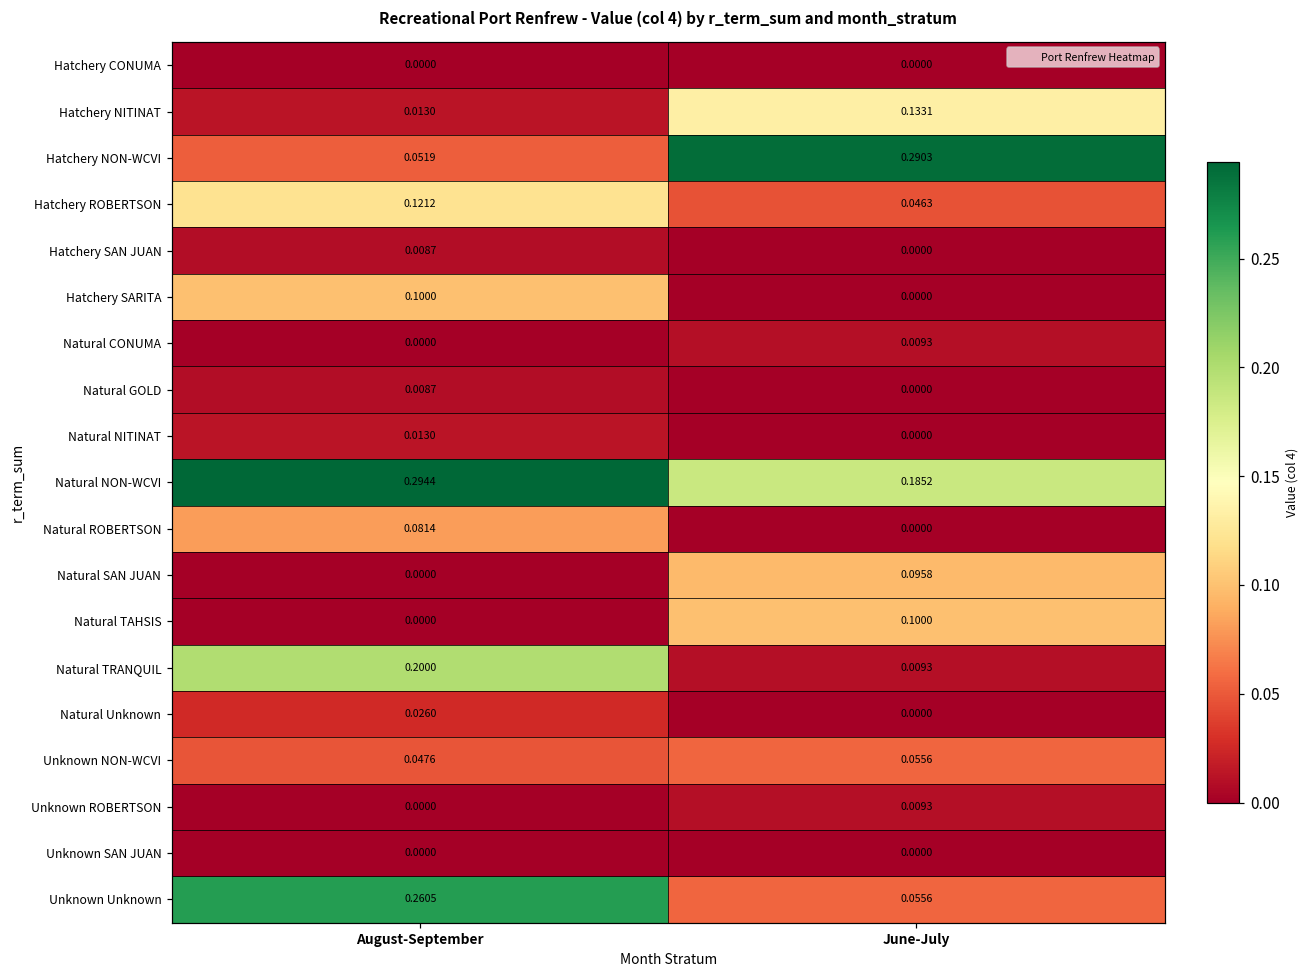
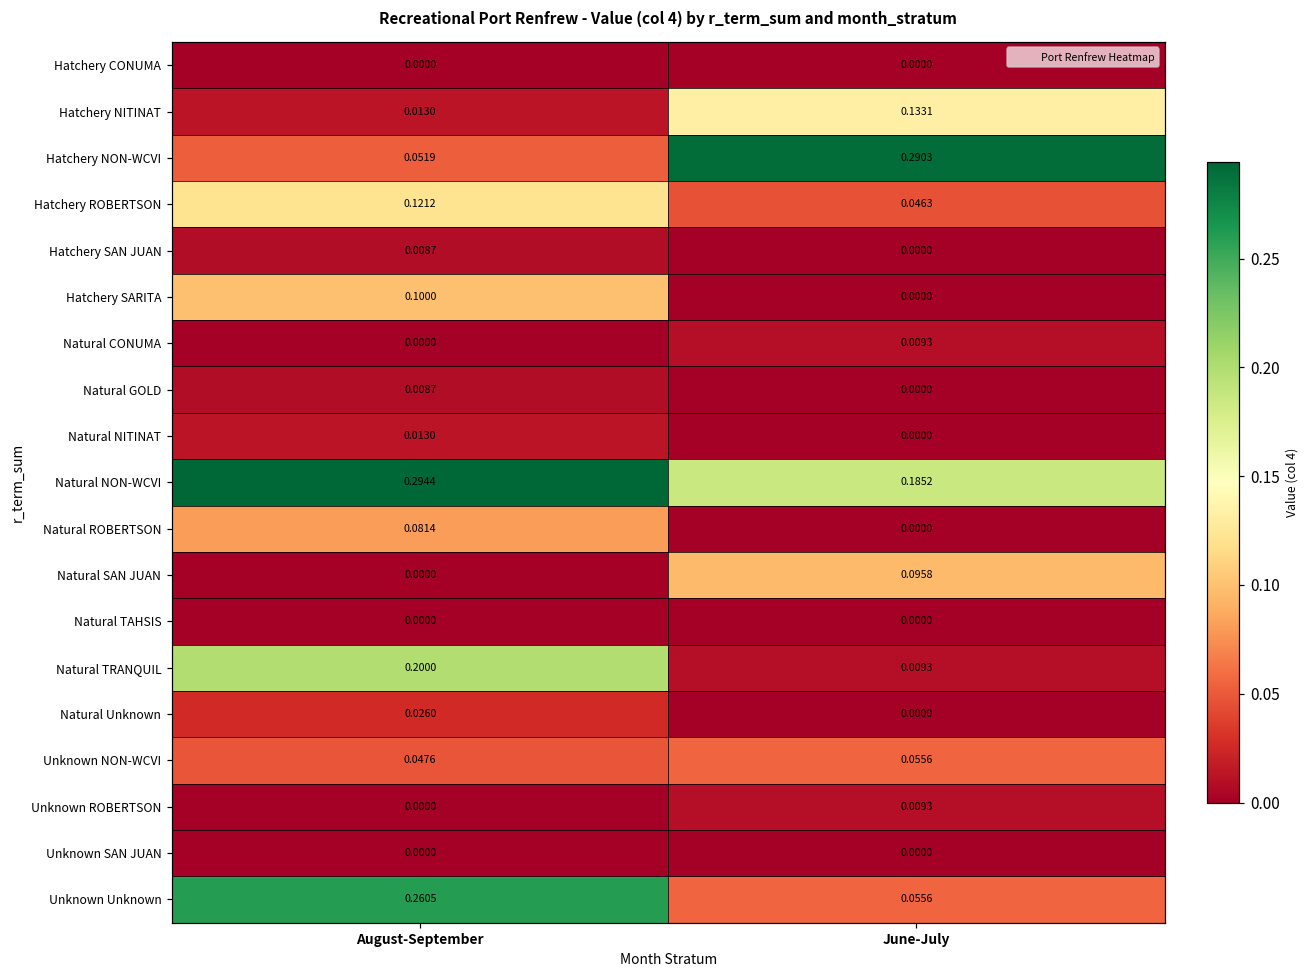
  {
    "Hatchery CONUMA": {
      "August-September": 0.0000,
      "June-July": 0.0000
    },
    "Hatchery NITINAT": {
      "August-September": 0.0130,
      "June-July": 0.1331
    },
    "Hatchery NON-WCVI": {
      "August-September": 0.0519,
      "June-July": 0.2903
    },
    "Hatchery ROBERTSON": {
      "August-September": 0.1212,
      "June-July": 0.0463
    },
    "Hatchery SAN JUAN": {
      "August-September": 0.0087,
      "June-July": 0.0000
    },
    "Hatchery SARITA": {
      "August-September": 0.1000,
      "June-July": 0.0000
    },
    "Natural CONUMA": {
      "August-September": 0.0000,
      "June-July": 0.0093
    },
    "Natural GOLD": {
      "August-September": 0.0087,
      "June-July": 0.0000
    },
    "Natural NITINAT": {
      "August-September": 0.0130,
      "June-July": 0.0000
    },
    "Natural NON-WCVI": {
      "August-September": 0.2944,
      "June-July": 0.1852
    },
    "Natural ROBERTSON": {
      "August-September": 0.0814,
      "June-July": 0.0000
    },
    "Natural SAN JUAN": {
      "August-September": 0.0000,
      "June-July": 0.0958
    },
    "Natural TAHSIS": {
      "August-September": 0.0000,
-     "June-July": 0.1000
+     "June-July": 0.0000
    },
    "Natural TRANQUIL": {
      "August-September": 0.2000,
      "June-July": 0.0093
    },
    "Natural Unknown": {
      "August-September": 0.0260,
      "June-July": 0.0000
    },
    "Unknown NON-WCVI": {
      "August-September": 0.0476,
      "June-July": 0.0556
    },
    "Unknown ROBERTSON": {
      "August-September": 0.0000,
      "June-July": 0.0093
    },
    "Unknown SAN JUAN": {
      "August-September": 0.0000,
      "June-July": 0.0000
    },
    "Unknown Unknown": {
      "August-September": 0.2605,
      "June-July": 0.0556
    }
  }
